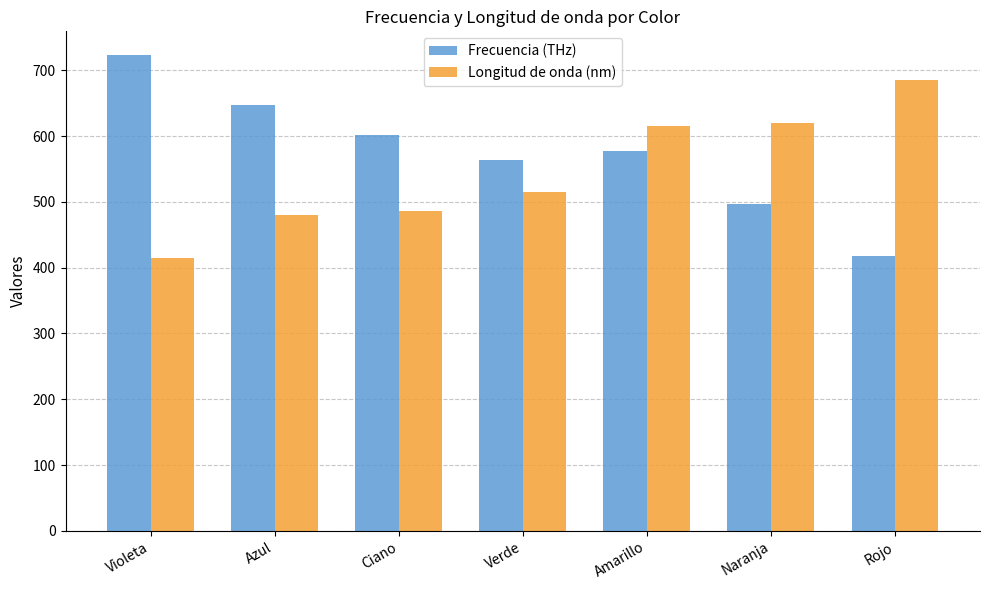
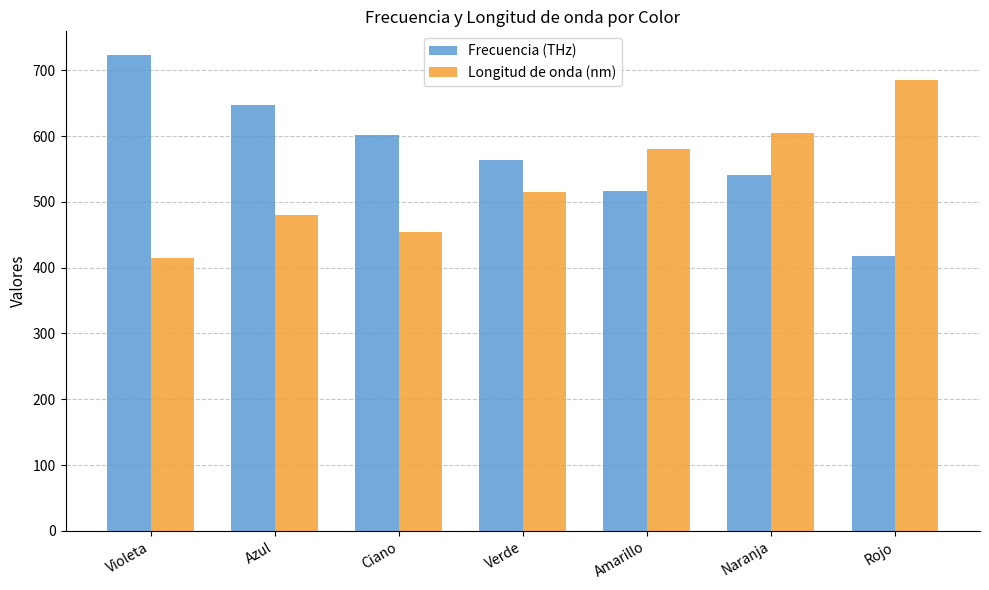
  {
    "Frecuencia (THz)": {
      "Violeta": 720,
      "Azul": 650,
      "Ciano": 600,
      "Verde": 560,
-     "Amarillo": 580,
-     "Naranja": 500,
+     "Amarillo": 520,
+     "Naranja": 540,
      "Rojo": 420
    },
    "Longitud de onda (nm)": {
      "Violeta": 420,
      "Azul": 480,
-     "Ciano": 490,
+     "Ciano": 450,
      "Verde": 520,
-     "Amarillo": 620,
-     "Naranja": 620,
+     "Amarillo": 580,
+     "Naranja": 610,
      "Rojo": 690
    }
  }
